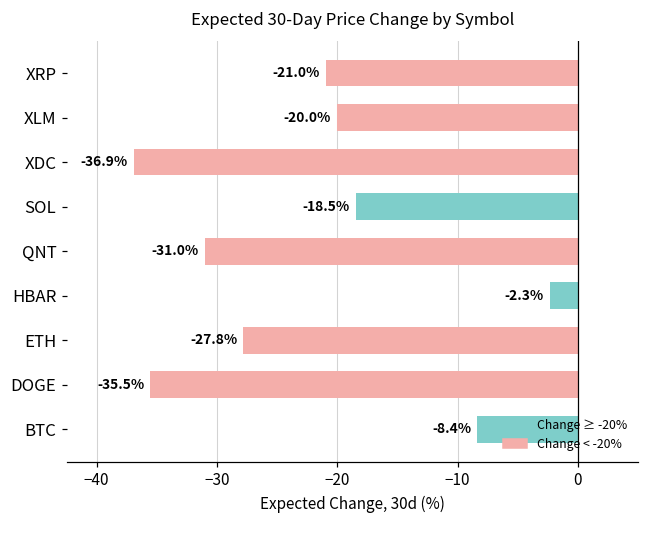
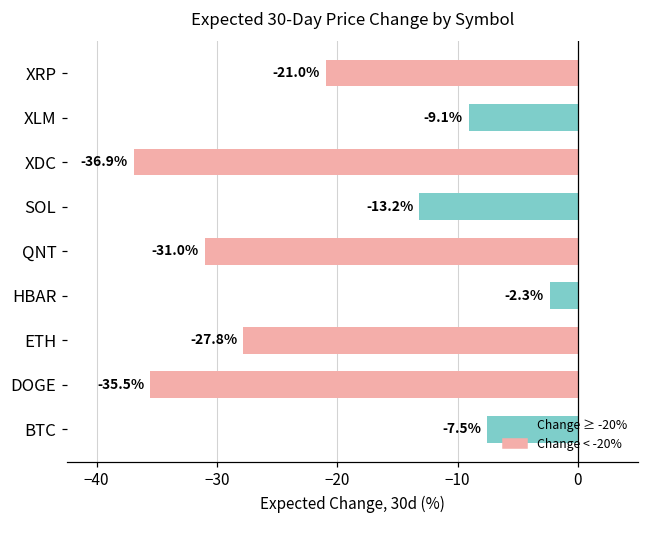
  {
    "XRP": "-21.0%",
-   "XLM": "-20.0%",
+   "XLM": "-9.1%",
    "XDC": "-36.9%",
-   "SOL": "-18.5%",
+   "SOL": "-13.2%",
    "QNT": "-31.0%",
    "HBAR": "-2.3%",
    "ETH": "-27.8%",
    "DOGE": "-35.5%",
-   "BTC": "-8.4%"
+   "BTC": "-7.5%"
  }
